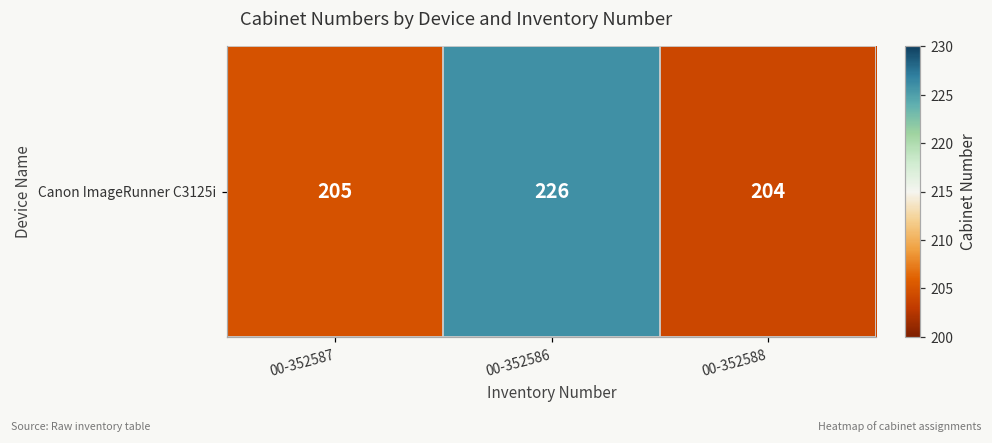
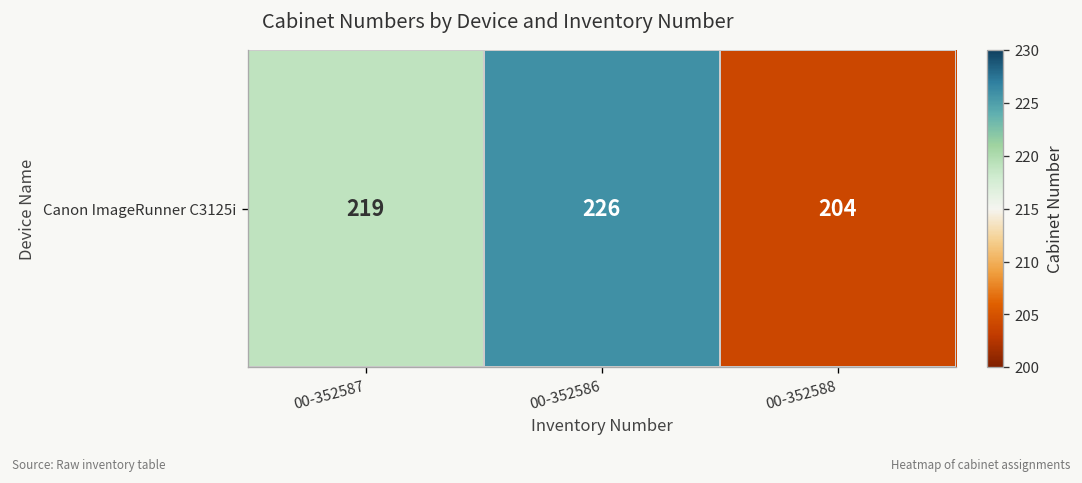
  {
    "Canon ImageRunner C3125i": {
-     "00-352587": 205,
+     "00-352587": 219,
      "00-352586": 226,
      "00-352588": 204
    }
  }
